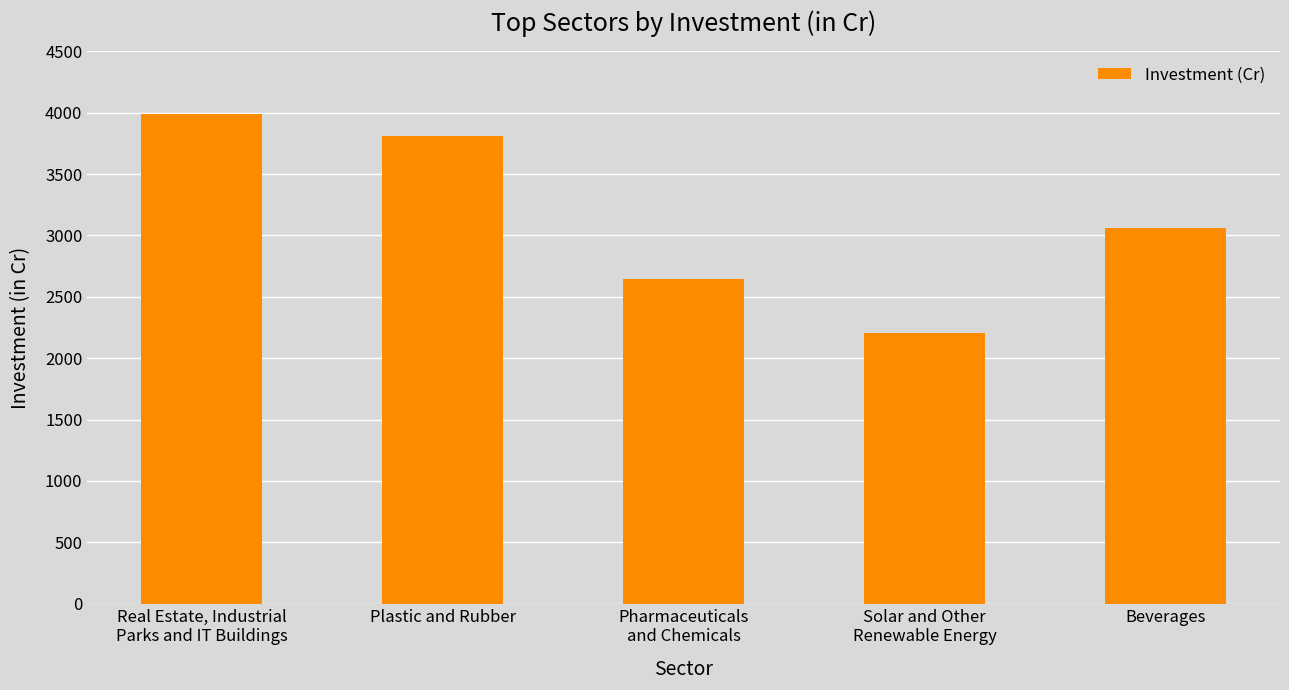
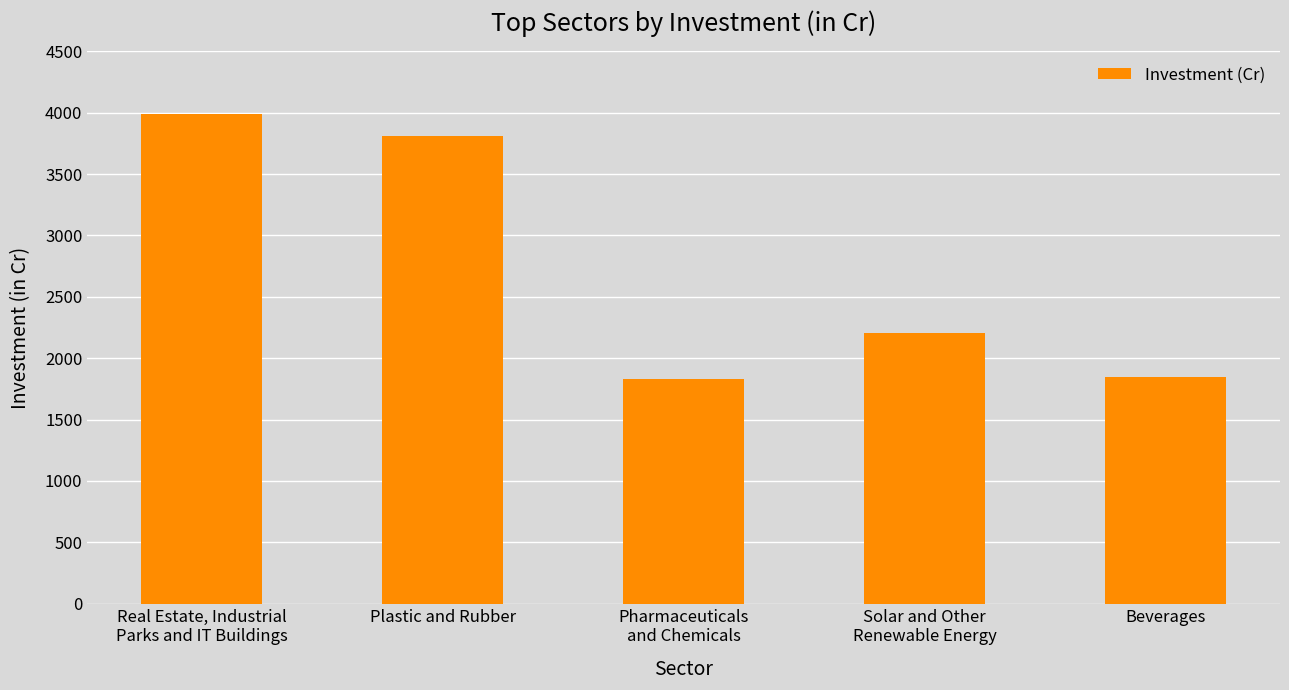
  {
    "Real Estate, Industrial Parks and IT Buildings": 3990,
    "Plastic and Rubber": 3810,
-   "Pharmaceuticals and Chemicals": 2650,
+   "Pharmaceuticals and Chemicals": 1830,
    "Solar and Other Renewable Energy": 2200,
-   "Beverages": 3060
+   "Beverages": 1850
  }
